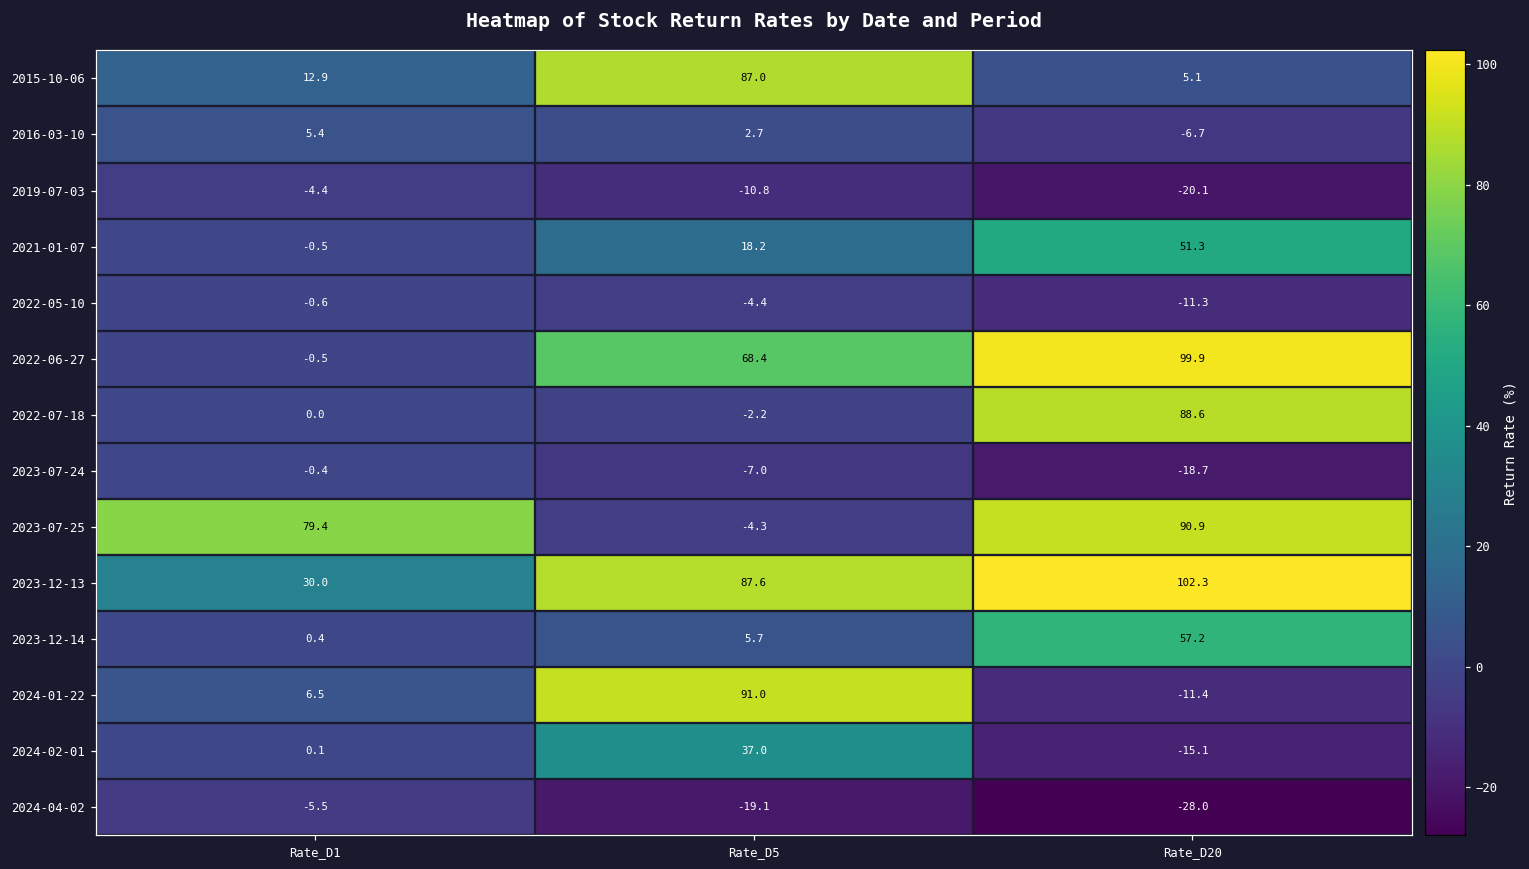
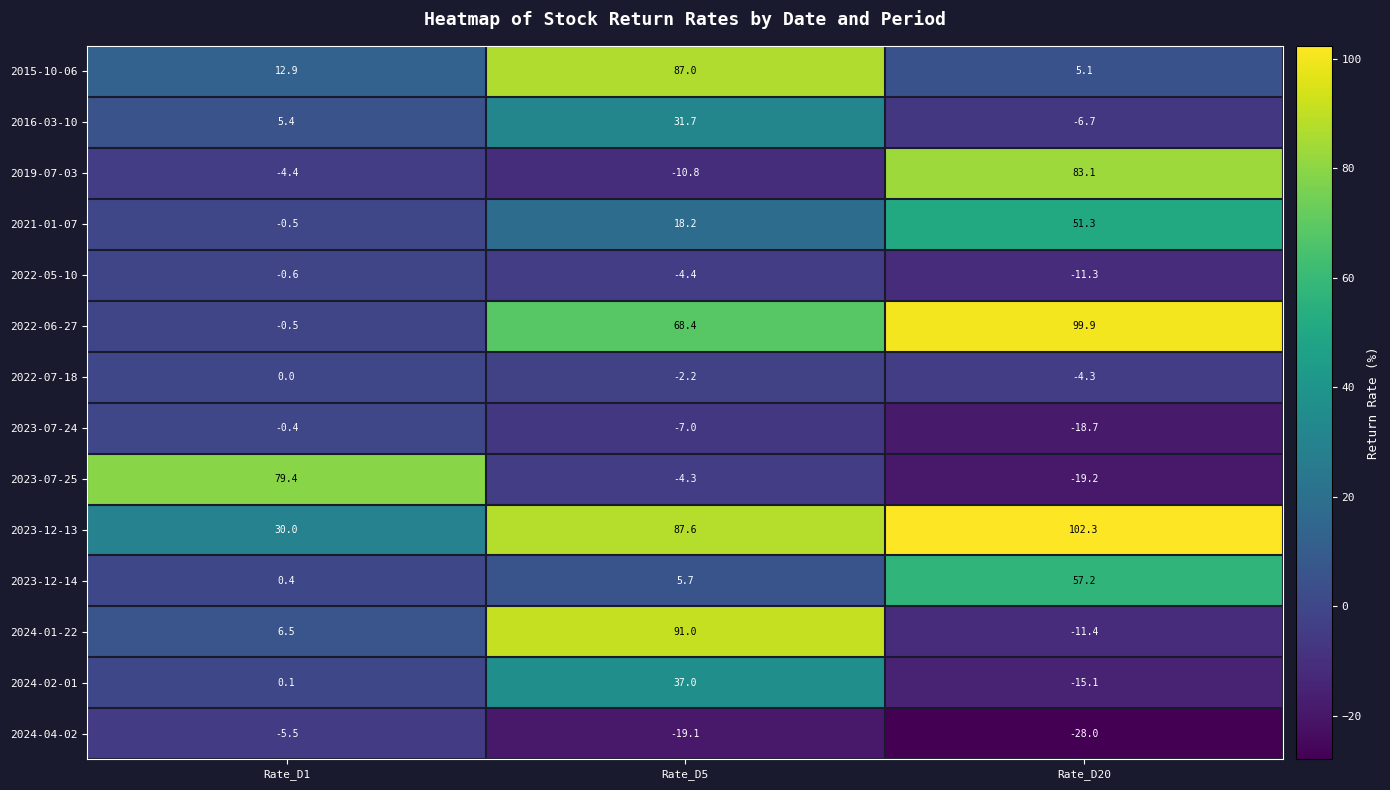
  {
    "2015-10-06": {
      "Rate_D1": 12.9,
      "Rate_D5": 87.0,
      "Rate_D20": 5.1
    },
    "2016-03-10": {
      "Rate_D1": 5.4,
-     "Rate_D5": 2.7,
+     "Rate_D5": 31.7,
      "Rate_D20": -6.7
    },
    "2019-07-03": {
      "Rate_D1": -4.4,
      "Rate_D5": -10.8,
-     "Rate_D20": -20.1
+     "Rate_D20": 83.1
    },
    "2021-01-07": {
      "Rate_D1": -0.5,
      "Rate_D5": 18.2,
      "Rate_D20": 51.3
    },
    "2022-05-10": {
      "Rate_D1": -0.6,
      "Rate_D5": -4.4,
      "Rate_D20": -11.3
    },
    "2022-06-27": {
      "Rate_D1": -0.5,
      "Rate_D5": 68.4,
      "Rate_D20": 99.9
    },
    "2022-07-18": {
      "Rate_D1": 0.0,
      "Rate_D5": -2.2,
-     "Rate_D20": 88.6
+     "Rate_D20": -4.3
    },
    "2023-07-24": {
      "Rate_D1": -0.4,
      "Rate_D5": -7.0,
      "Rate_D20": -18.7
    },
    "2023-07-25": {
      "Rate_D1": 79.4,
      "Rate_D5": -4.3,
-     "Rate_D20": 90.9
+     "Rate_D20": -19.2
    },
    "2023-12-13": {
      "Rate_D1": 30.0,
      "Rate_D5": 87.6,
      "Rate_D20": 102.3
    },
    "2023-12-14": {
      "Rate_D1": 0.4,
      "Rate_D5": 5.7,
      "Rate_D20": 57.2
    },
    "2024-01-22": {
      "Rate_D1": 6.5,
      "Rate_D5": 91.0,
      "Rate_D20": -11.4
    },
    "2024-02-01": {
      "Rate_D1": 0.1,
      "Rate_D5": 37.0,
      "Rate_D20": -15.1
    },
    "2024-04-02": {
      "Rate_D1": -5.5,
      "Rate_D5": -19.1,
      "Rate_D20": -28.0
    }
  }
